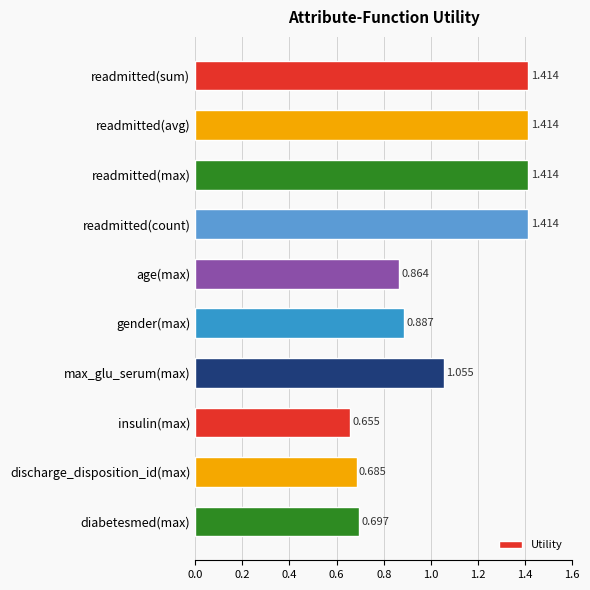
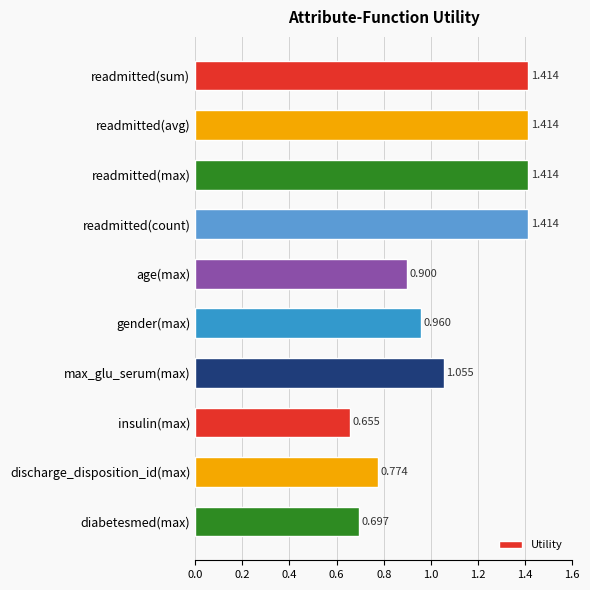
  {
    "readmitted(sum)": 1.414,
    "readmitted(avg)": 1.414,
    "readmitted(max)": 1.414,
    "readmitted(count)": 1.414,
-   "age(max)": 0.864,
-   "gender(max)": 0.887,
+   "age(max)": 0.900,
+   "gender(max)": 0.960,
    "max_glu_serum(max)": 1.055,
    "insulin(max)": 0.655,
-   "discharge_disposition_id(max)": 0.685,
+   "discharge_disposition_id(max)": 0.774,
    "diabetesmed(max)": 0.697
  }
